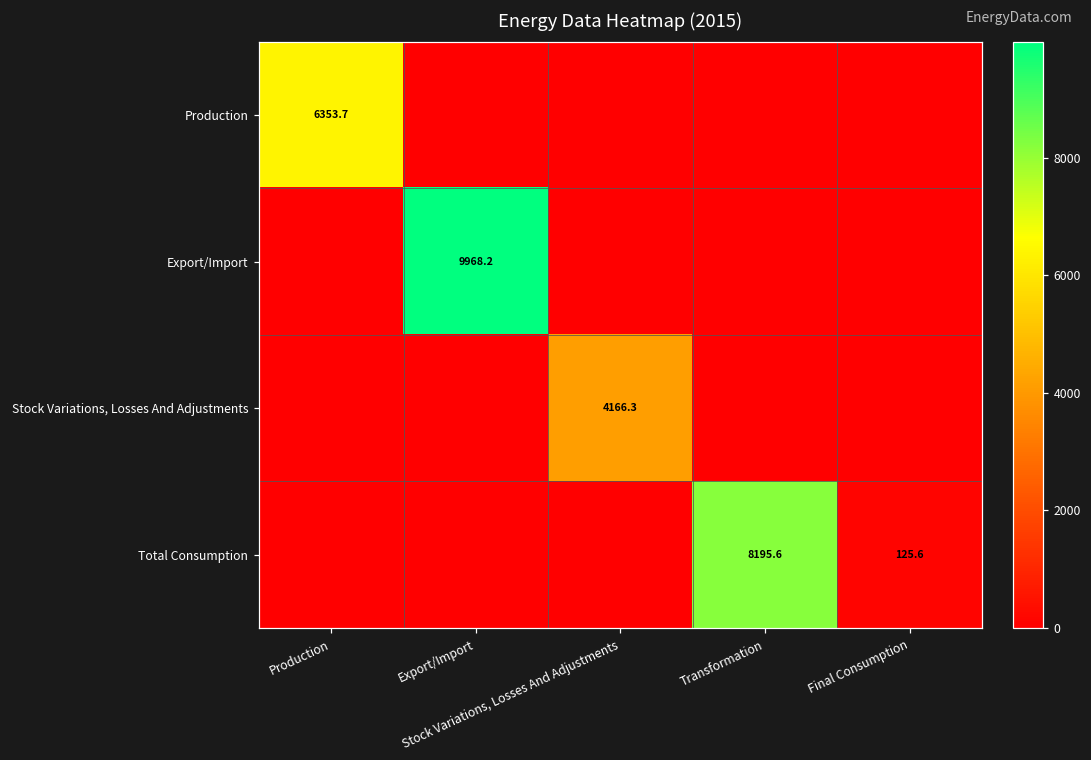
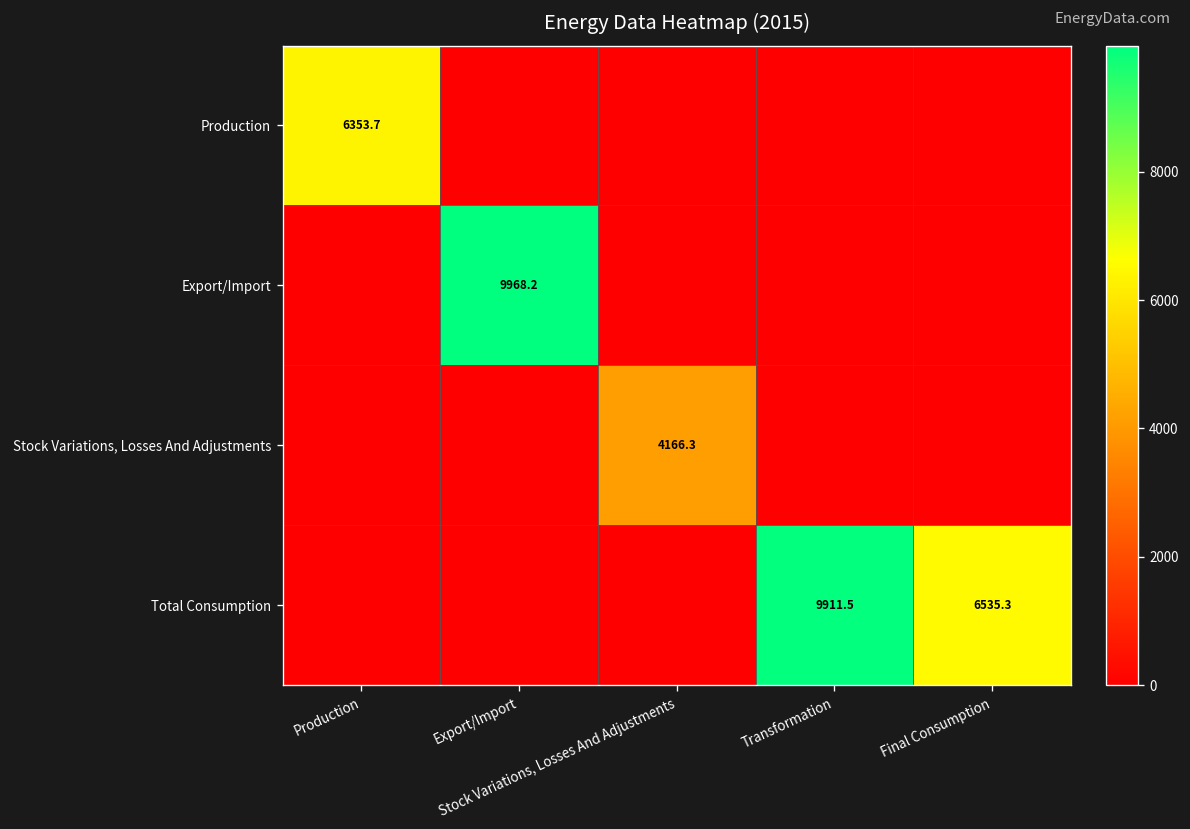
  {
    "Production": {
      "Production": 6353.7
    },
    "Export/Import": {
      "Export/Import": 9968.2
    },
    "Stock Variations, Losses And Adjustments": {
      "Stock Variations, Losses And Adjustments": 4166.3
    },
    "Total Consumption": {
-     "Transformation": 8195.6,
-     "Final Consumption": 125.6
+     "Transformation": 9911.5,
+     "Final Consumption": 6535.3
    }
  }
